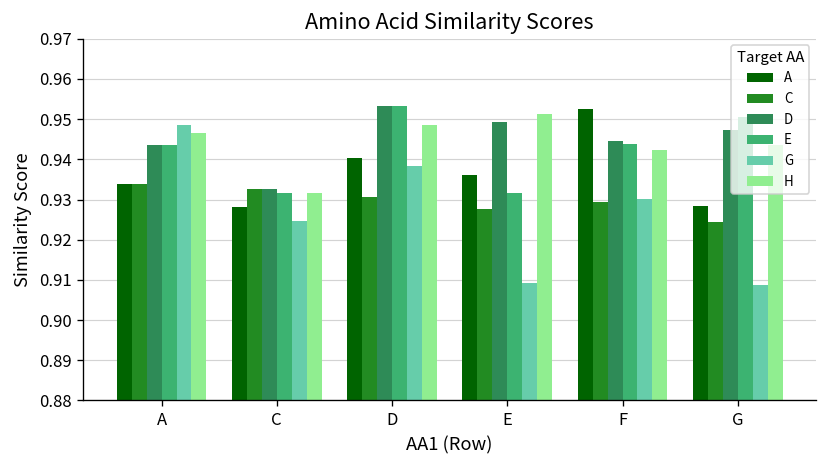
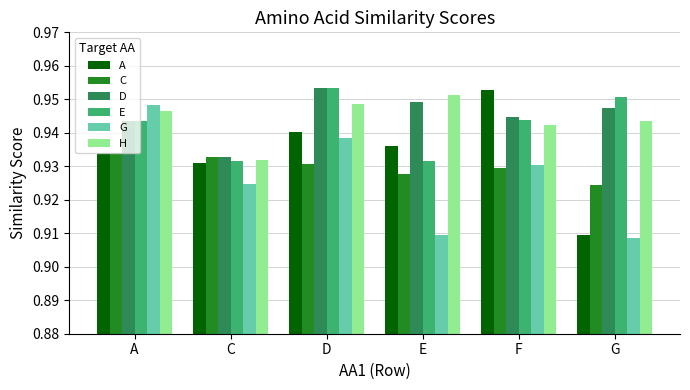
  {
    "A": {
      "A": 0.934,
-     "C": 0.928,
+     "C": 0.931,
      "D": 0.940,
      "E": 0.936,
      "F": 0.953,
-     "G": 0.928
+     "G": 0.909
    }
  }
